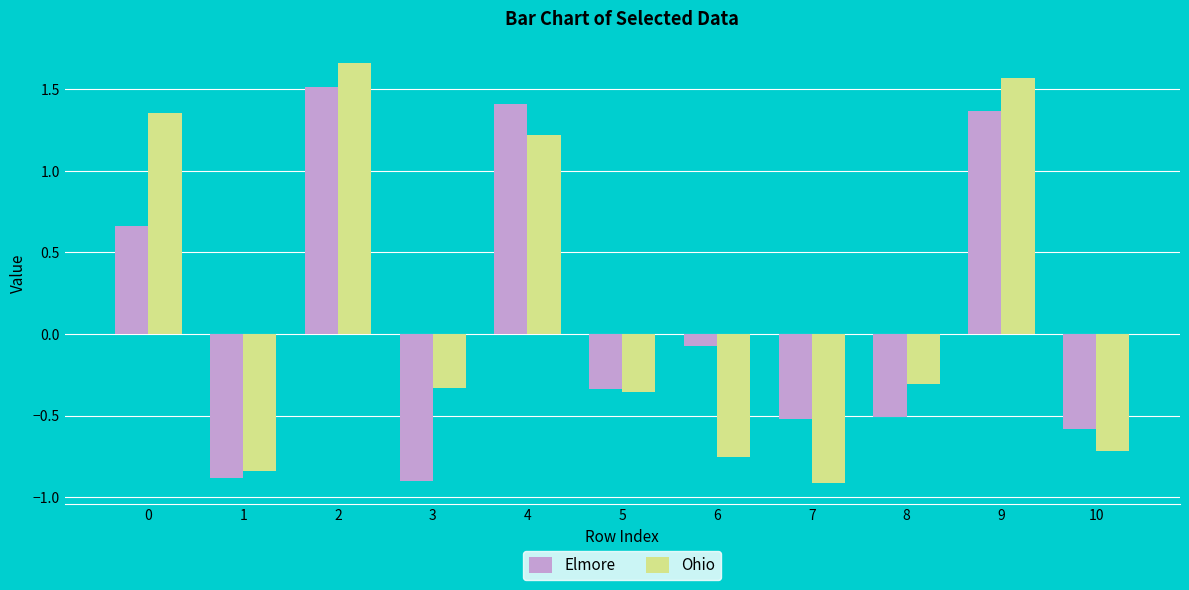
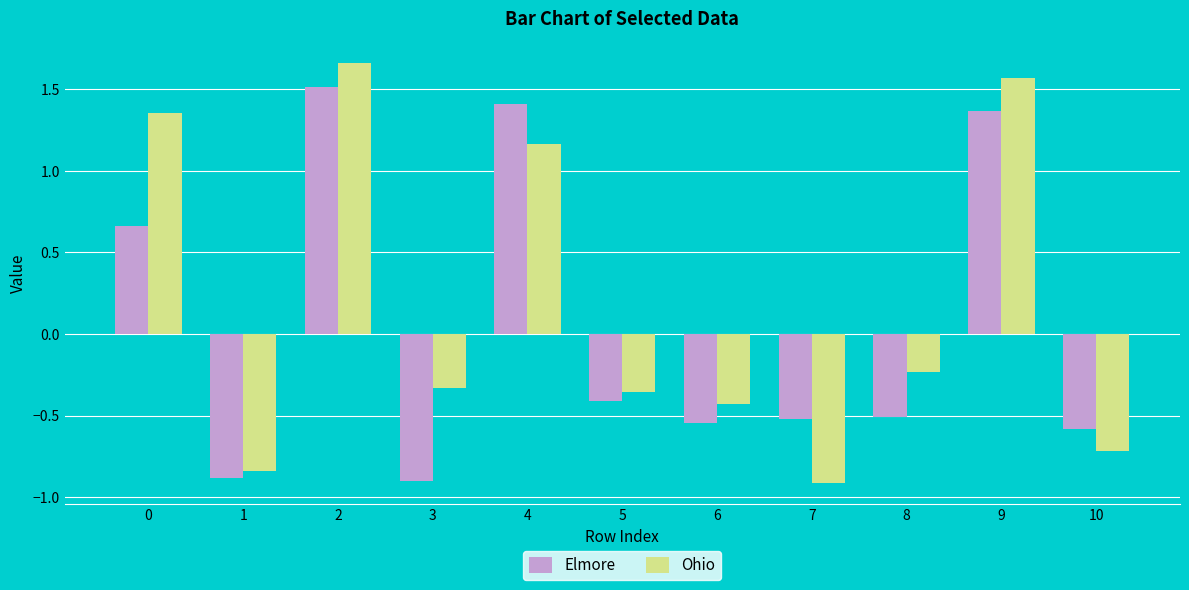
  {
    "Elmore": {
      "0": 0.66,
      "1": -0.88,
      "2": 1.51,
      "3": -0.90,
      "4": 1.41,
-     "5": -0.34,
-     "6": -0.07,
+     "5": -0.41,
+     "6": -0.54,
      "7": -0.52,
      "8": -0.51,
      "9": 1.37,
      "10": -0.59
    },
    "Ohio": {
      "0": 1.36,
      "1": -0.84,
      "2": 1.66,
      "3": -0.33,
-     "4": 1.22,
+     "4": 1.17,
      "5": -0.36,
-     "6": -0.75,
+     "6": -0.43,
      "7": -0.92,
-     "8": -0.30,
+     "8": -0.24,
      "9": 1.57,
      "10": -0.72
    }
  }
